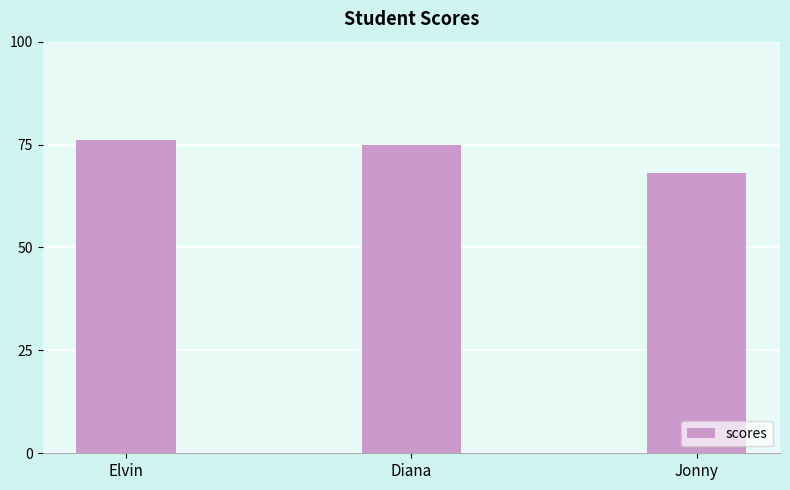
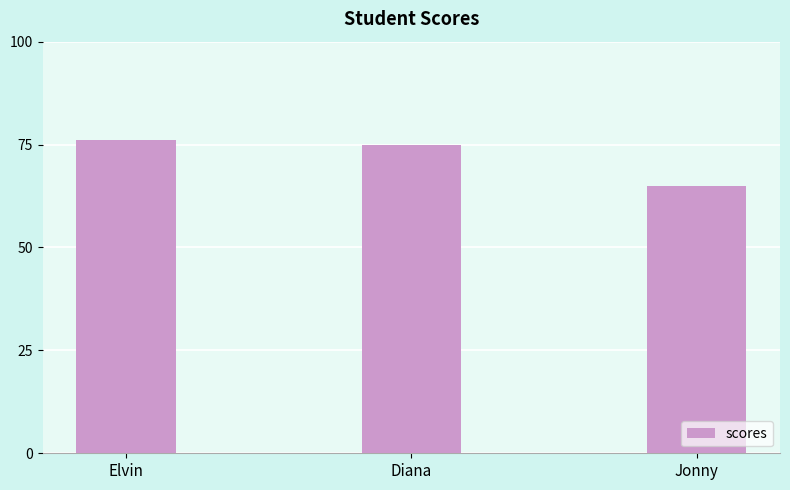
  {
    "Elvin": 76,
    "Diana": 75,
-   "Jonny": 68
+   "Jonny": 65
  }
